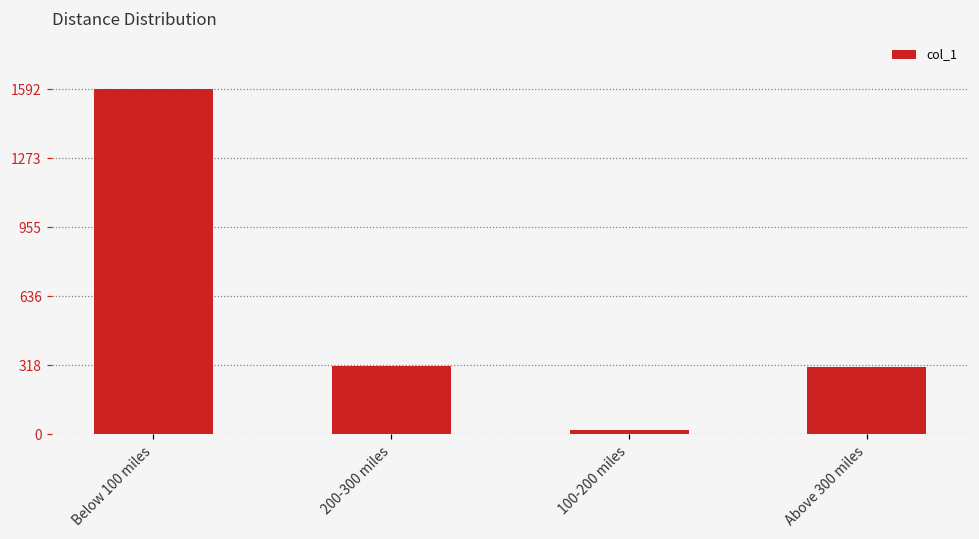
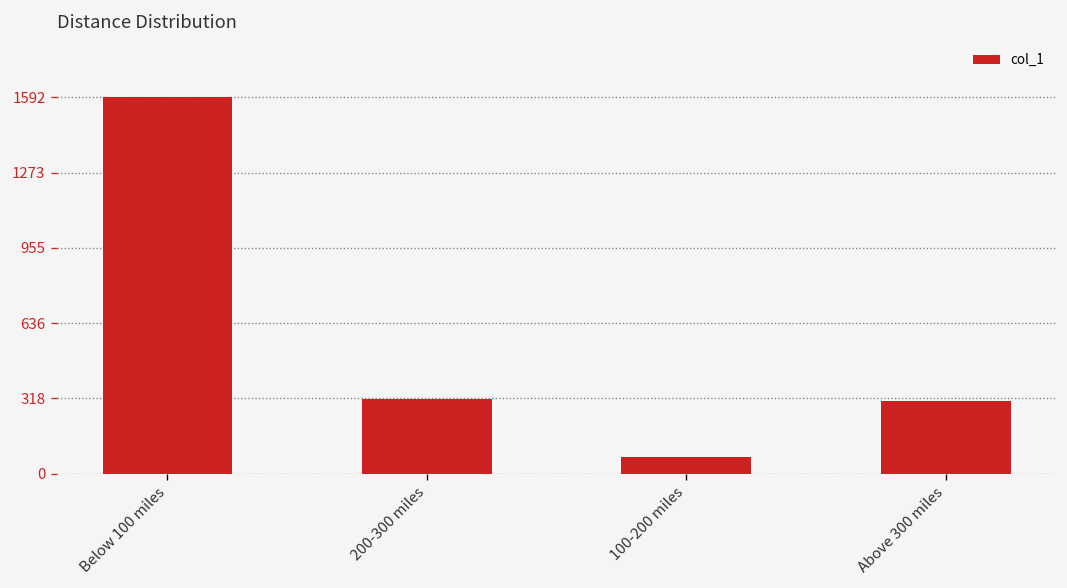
  {
    "Below 100 miles": 1590,
    "200-300 miles": 310,
-   "100-200 miles": 20,
+   "100-200 miles": 70,
    "Above 300 miles": 310
  }
